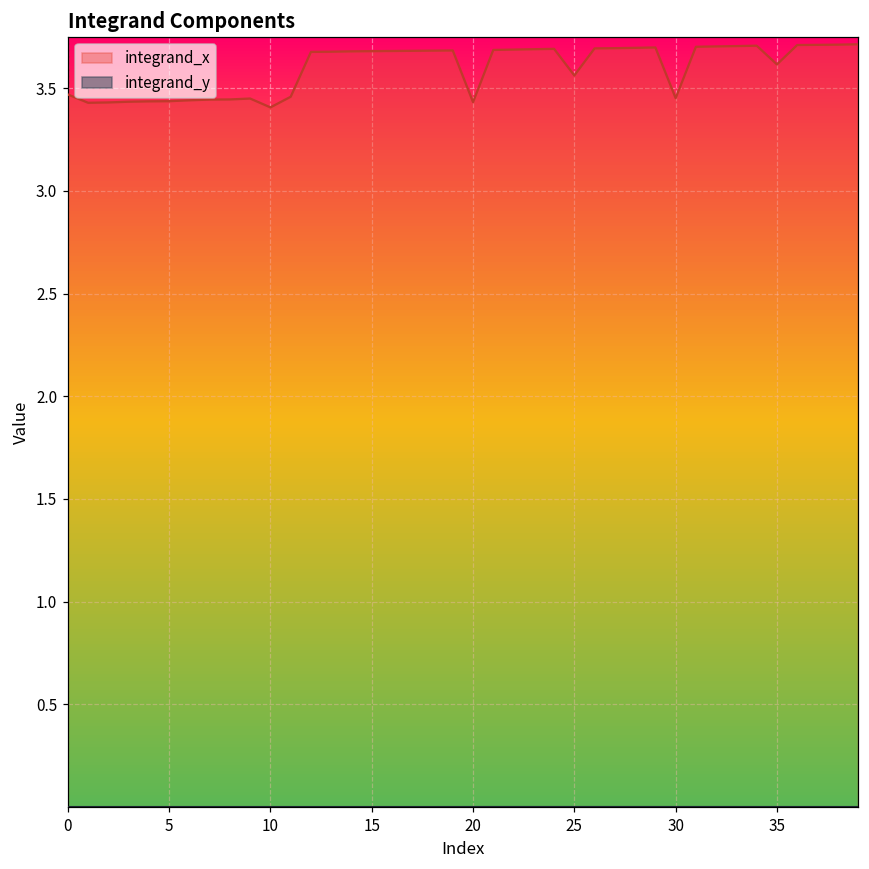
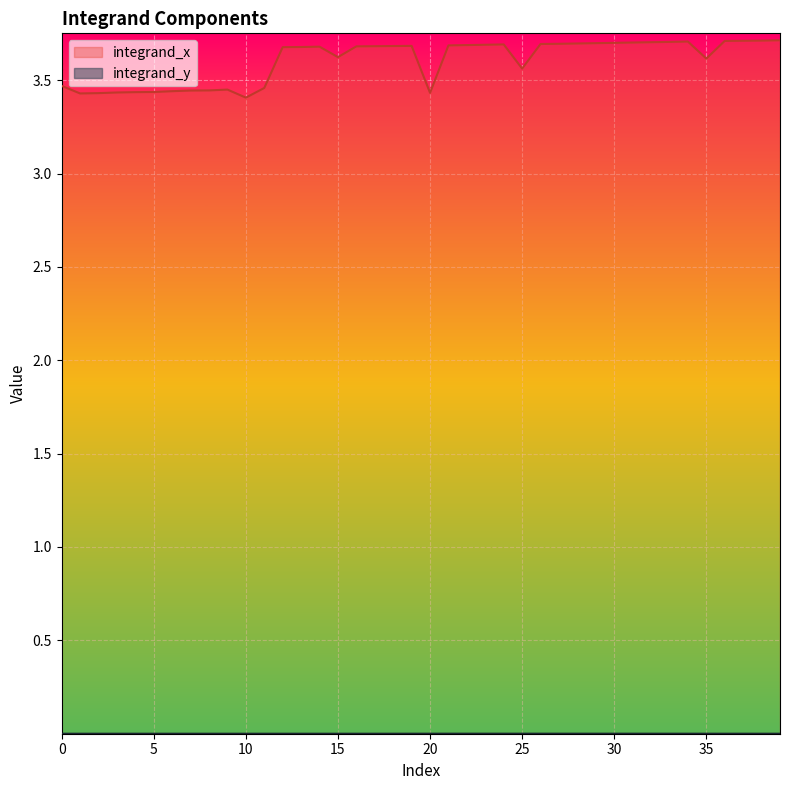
  {
    "integrand_x": {
      "0": 3.47,
      "5": 3.44,
      "10": 3.41,
-     "15": 3.68,
+     "15": 3.62,
      "20": 3.43,
      "25": 3.56,
-     "30": 3.45,
+     "30": 3.70,
      "35": 3.62
    },
    "integrand_y": {
      "0": 0.00,
      "5": 0.00,
      "10": 0.00,
      "15": 0.00,
      "20": 0.00,
      "25": 0.00,
      "30": 0.00,
      "35": 0.00
    }
  }
